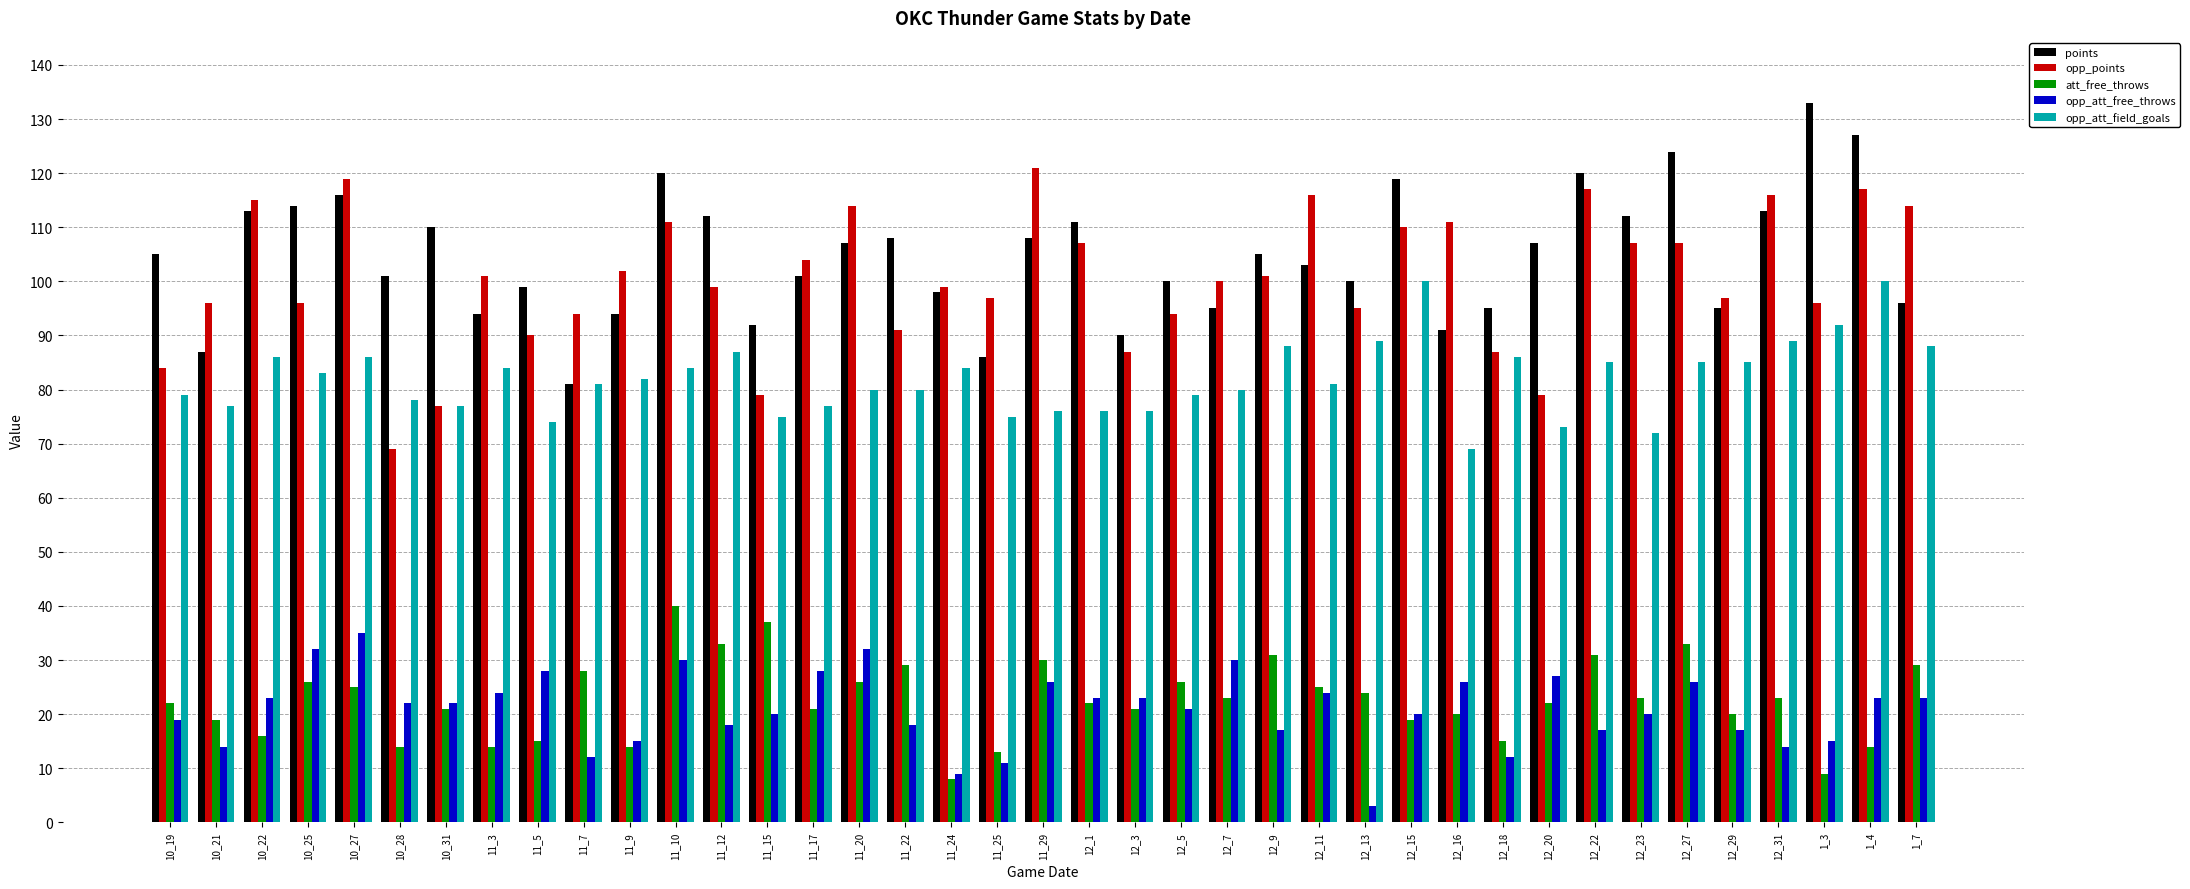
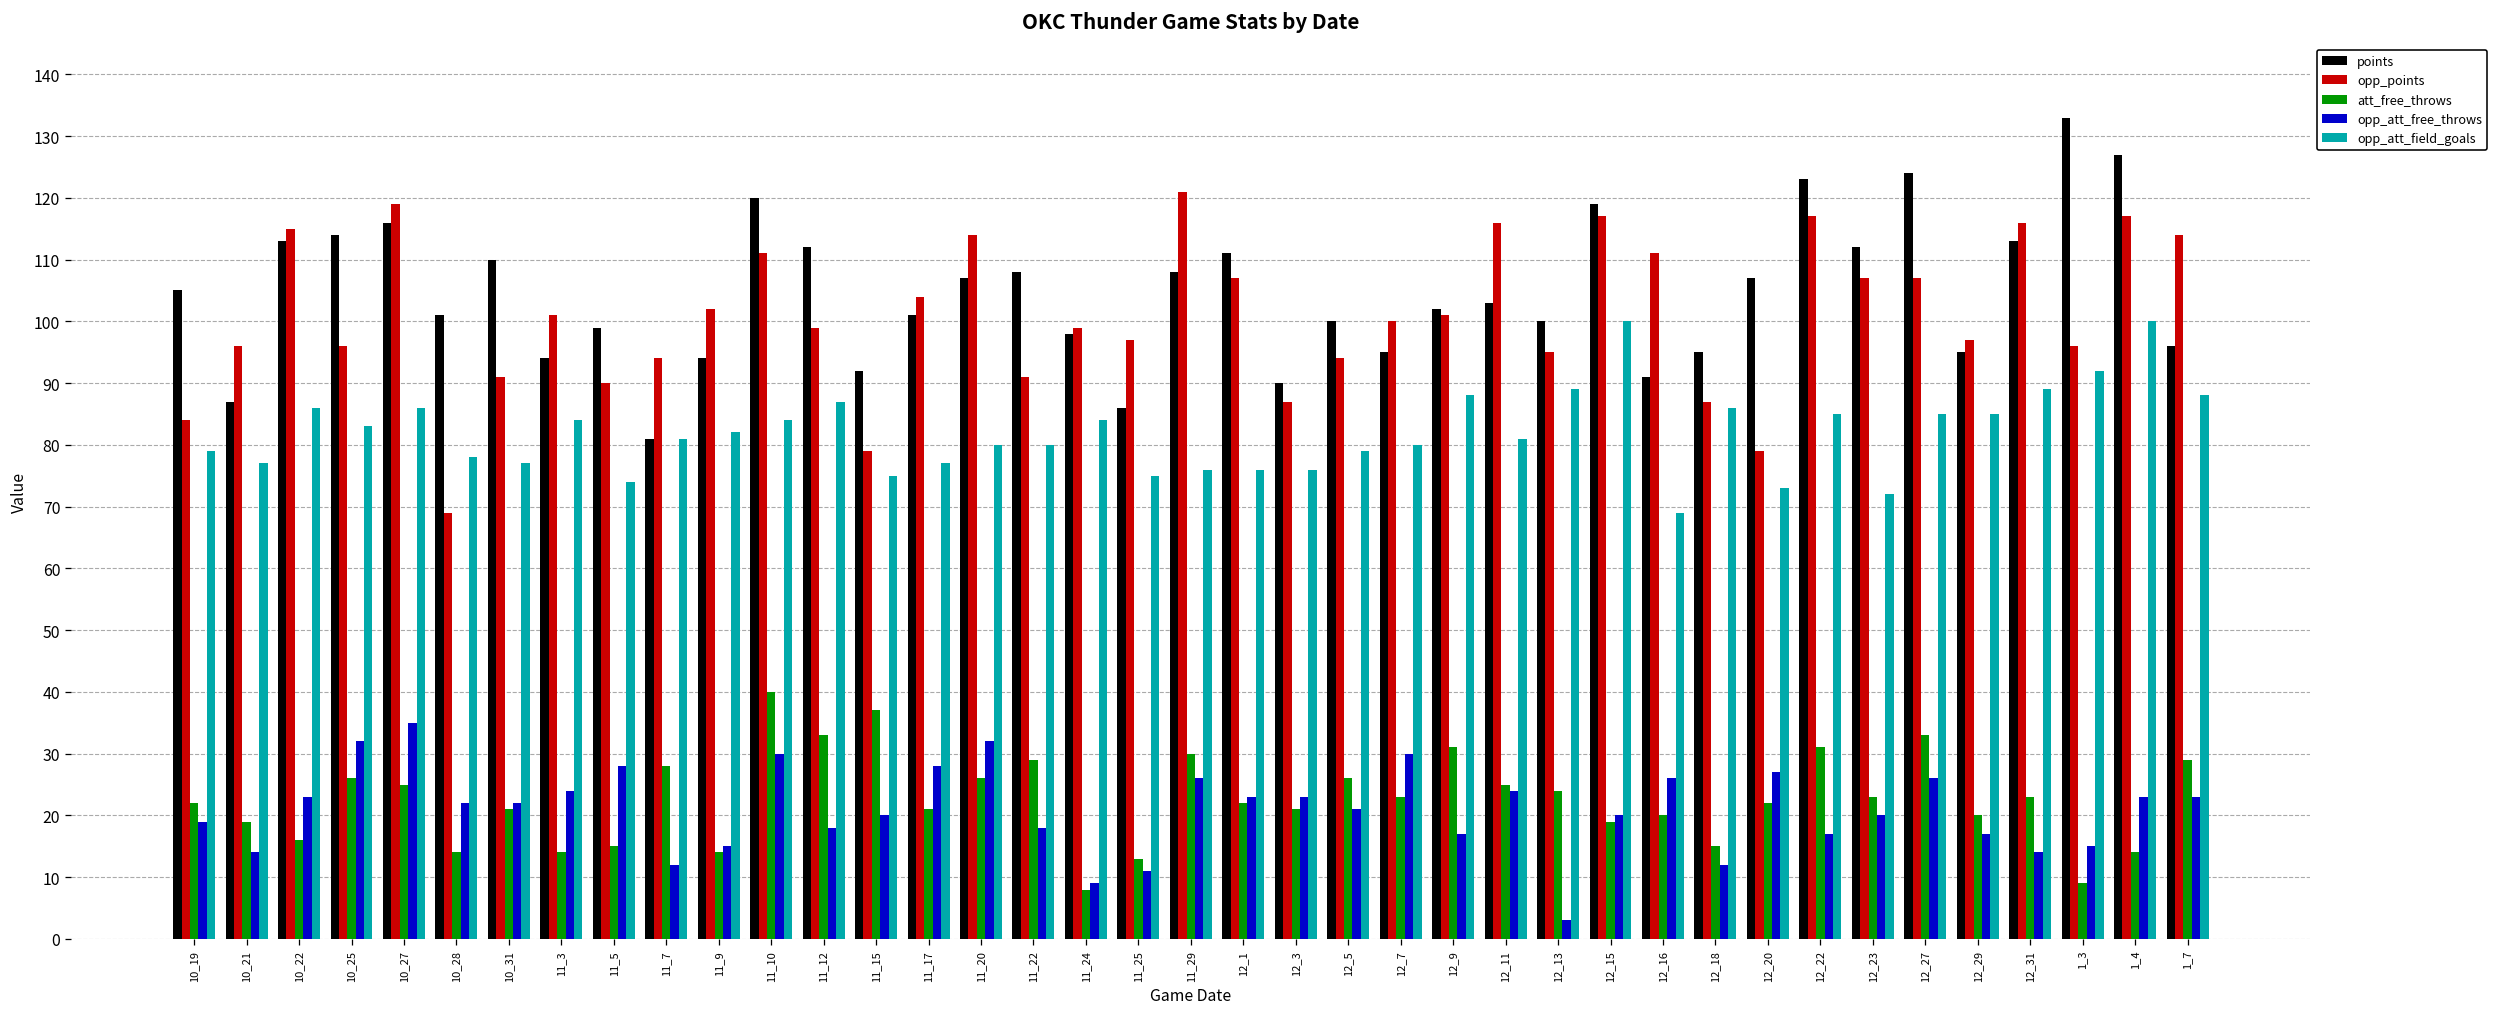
  {
    "points": {
      "10_19": 105,
      "10_21": 87,
      "10_22": 113,
      "10_25": 114,
      "10_27": 116,
      "10_28": 101,
      "10_31": 110,
      "11_3": 94,
      "11_5": 99,
      "11_7": 81,
      "11_9": 94,
      "11_10": 120,
      "11_12": 112,
      "11_15": 92,
      "11_17": 101,
      "11_20": 107,
      "11_22": 108,
      "11_24": 98,
      "11_25": 86,
      "11_29": 108,
      "12_1": 111,
      "12_3": 90,
      "12_5": 100,
      "12_7": 95,
-     "12_9": 105,
+     "12_9": 102,
      "12_11": 103,
      "12_13": 100,
      "12_15": 119,
      "12_16": 91,
      "12_18": 95,
      "12_20": 107,
-     "12_22": 120,
+     "12_22": 123,
      "12_23": 112,
      "12_27": 124,
      "12_29": 95,
      "12_31": 113,
      "1_3": 133,
      "1_4": 127,
      "1_7": 96
    },
    "opp_points": {
      "10_19": 84,
      "10_21": 96,
      "10_22": 115,
      "10_25": 96,
      "10_27": 119,
      "10_28": 69,
-     "10_31": 77,
+     "10_31": 91,
      "11_3": 101,
      "11_5": 90,
      "11_7": 94,
      "11_9": 102,
      "11_10": 111,
      "11_12": 99,
      "11_15": 79,
      "11_17": 104,
      "11_20": 114,
      "11_22": 91,
      "11_24": 99,
      "11_25": 97,
      "11_29": 121,
      "12_1": 107,
      "12_3": 87,
      "12_5": 94,
      "12_7": 100,
      "12_9": 101,
      "12_11": 116,
      "12_13": 95,
-     "12_15": 110,
+     "12_15": 117,
      "12_16": 111,
      "12_18": 87,
      "12_20": 79,
      "12_22": 117,
      "12_23": 107,
      "12_27": 107,
      "12_29": 97,
      "12_31": 116,
      "1_3": 96,
      "1_4": 117,
      "1_7": 114
    },
    "att_free_throws": {
      "10_19": 22,
      "10_21": 19,
      "10_22": 16,
      "10_25": 26,
      "10_27": 25,
      "10_28": 14,
      "10_31": 21,
      "11_3": 14,
      "11_5": 15,
      "11_7": 28,
      "11_9": 14,
      "11_10": 40,
      "11_12": 33,
      "11_15": 37,
      "11_17": 21,
      "11_20": 26,
      "11_22": 29,
      "11_24": 8,
      "11_25": 13,
      "11_29": 30,
      "12_1": 22,
      "12_3": 21,
      "12_5": 26,
      "12_7": 23,
      "12_9": 31,
      "12_11": 25,
      "12_13": 24,
      "12_15": 19,
      "12_16": 20,
      "12_18": 15,
      "12_20": 22,
      "12_22": 31,
      "12_23": 23,
      "12_27": 33,
      "12_29": 20,
      "12_31": 23,
      "1_3": 9,
      "1_4": 14,
      "1_7": 29
    },
    "opp_att_free_throws": {
      "10_19": 19,
      "10_21": 14,
      "10_22": 23,
      "10_25": 32,
      "10_27": 35,
      "10_28": 22,
      "10_31": 22,
      "11_3": 24,
      "11_5": 28,
      "11_7": 12,
      "11_9": 15,
      "11_10": 30,
      "11_12": 18,
      "11_15": 20,
      "11_17": 28,
      "11_20": 32,
      "11_22": 18,
      "11_24": 9,
      "11_25": 11,
      "11_29": 26,
      "12_1": 23,
      "12_3": 23,
      "12_5": 21,
      "12_7": 30,
      "12_9": 17,
      "12_11": 24,
      "12_13": 3,
      "12_15": 20,
      "12_16": 26,
      "12_18": 12,
      "12_20": 27,
      "12_22": 17,
      "12_23": 20,
      "12_27": 26,
      "12_29": 17,
      "12_31": 14,
      "1_3": 15,
      "1_4": 23,
      "1_7": 23
    },
    "opp_att_field_goals": {
      "10_19": 79,
      "10_21": 77,
      "10_22": 86,
      "10_25": 83,
      "10_27": 86,
      "10_28": 78,
      "10_31": 77,
      "11_3": 84,
      "11_5": 74,
      "11_7": 81,
      "11_9": 82,
      "11_10": 84,
      "11_12": 87,
      "11_15": 75,
      "11_17": 77,
      "11_20": 80,
      "11_22": 80,
      "11_24": 84,
      "11_25": 75,
      "11_29": 76,
      "12_1": 76,
      "12_3": 76,
      "12_5": 79,
      "12_7": 80,
      "12_9": 88,
      "12_11": 81,
      "12_13": 89,
      "12_15": 100,
      "12_16": 69,
      "12_18": 86,
      "12_20": 73,
      "12_22": 85,
      "12_23": 72,
      "12_27": 85,
      "12_29": 85,
      "12_31": 89,
      "1_3": 92,
      "1_4": 100,
      "1_7": 88
    }
  }
